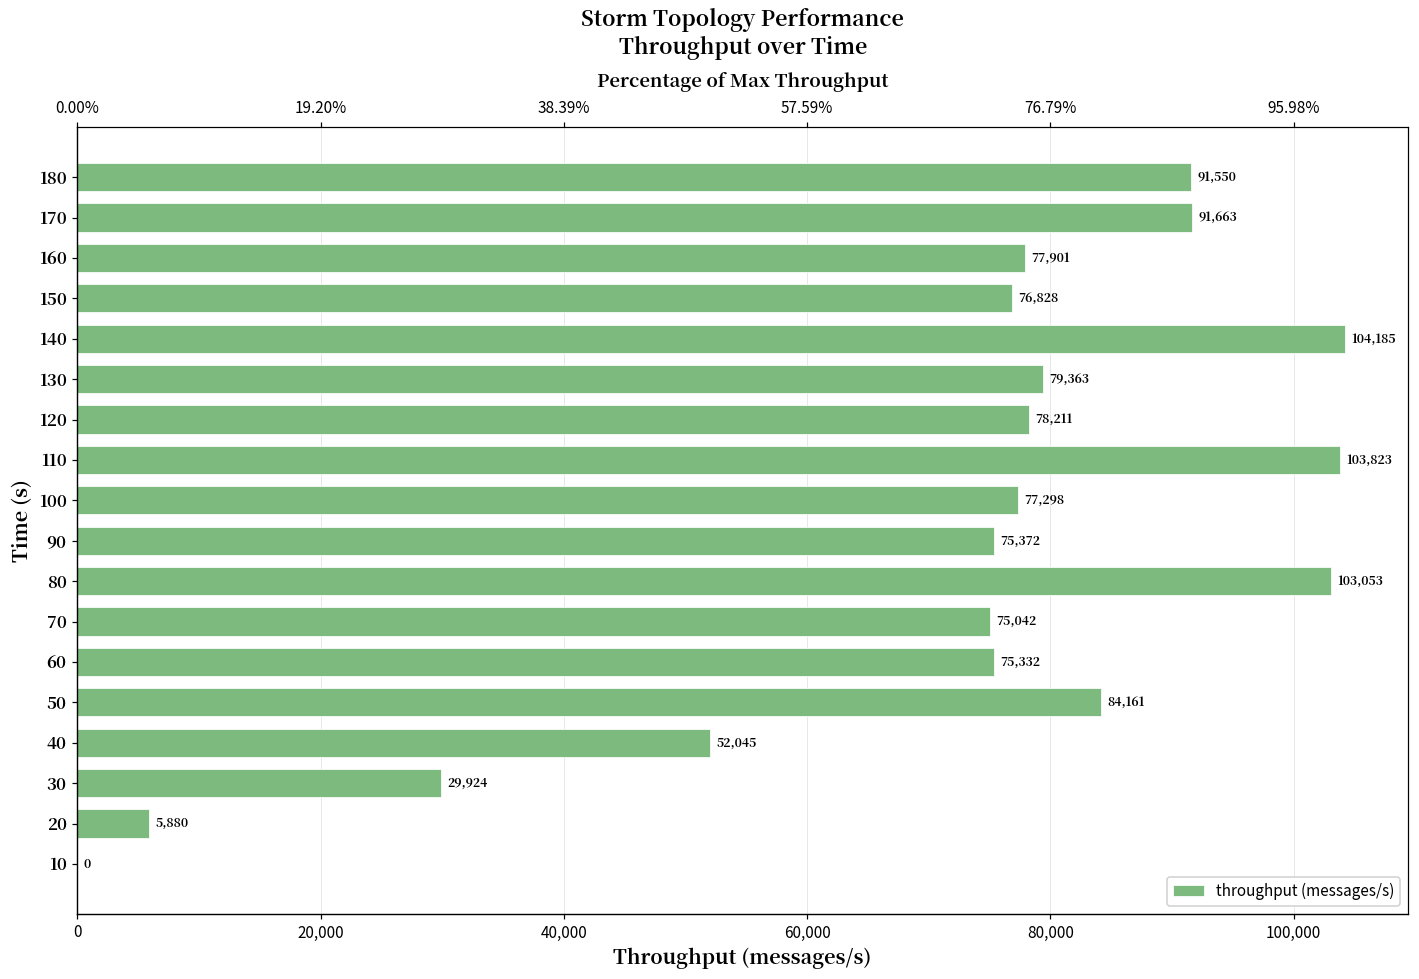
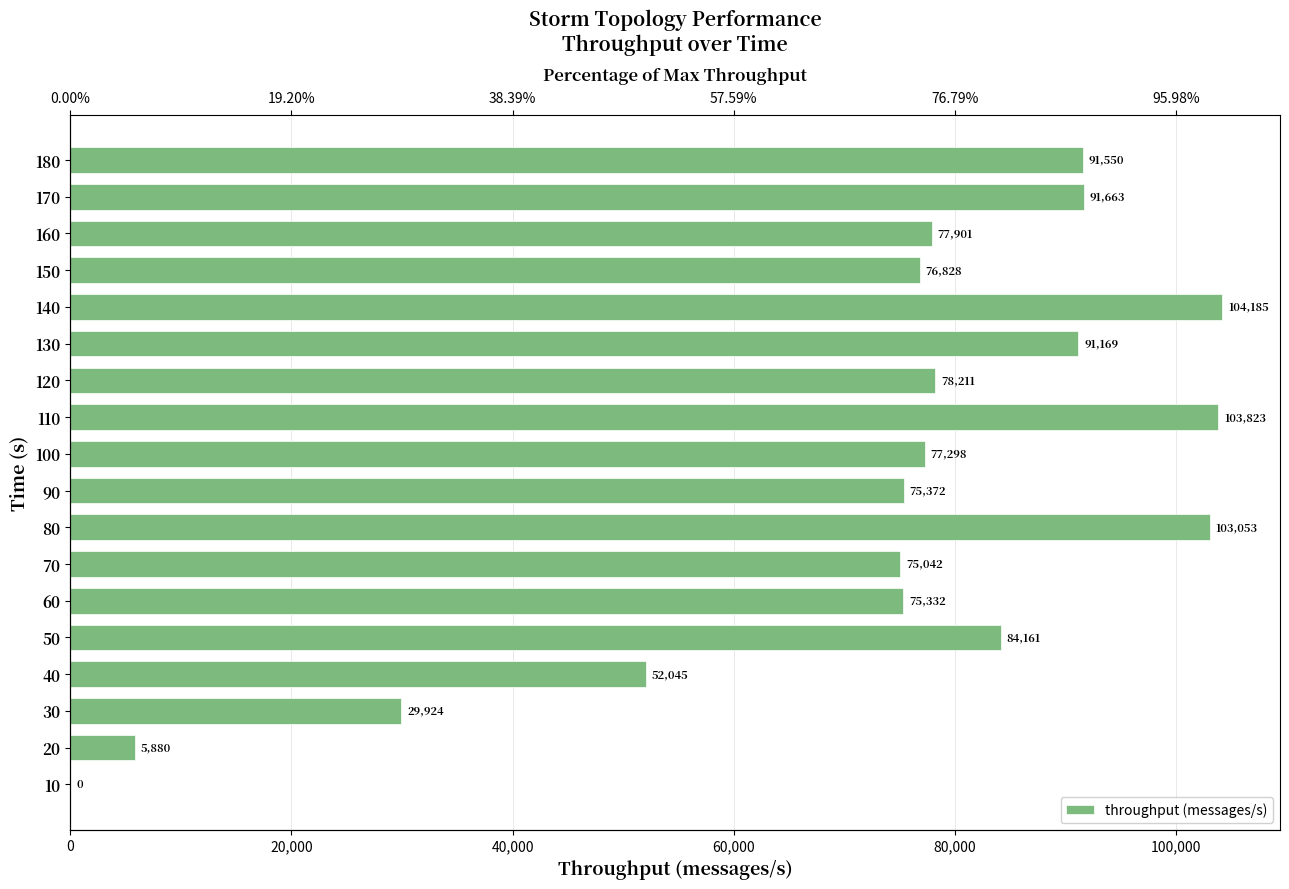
  {
    "180": "91,550",
    "170": "91,663",
    "160": "77,901",
    "150": "76,828",
    "140": "104,185",
-   "130": "79,363",
+   "130": "91,169",
    "120": "78,211",
    "110": "103,823",
    "100": "77,298",
    "90": "75,372",
    "80": "103,053",
    "70": "75,042",
    "60": "75,332",
    "50": "84,161",
    "40": "52,045",
    "30": "29,924",
    "20": "5,880",
    "10": "0"
  }
